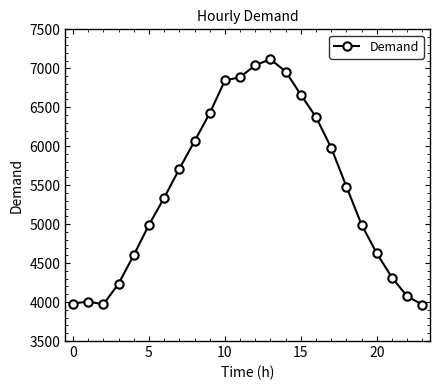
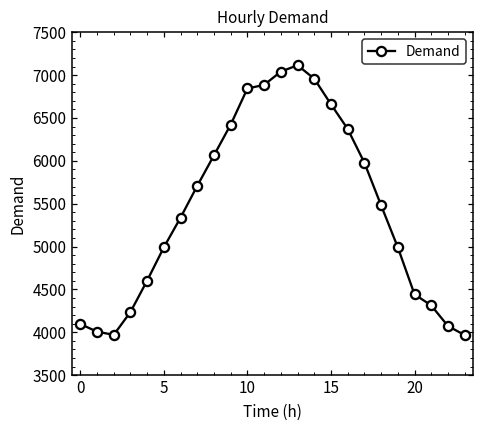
  {
-   "0": 4000,
+   "0": 4100,
    "5": 5000,
    "10": 6800,
    "15": 6700,
-   "20": 4600
+   "20": 4400
  }
